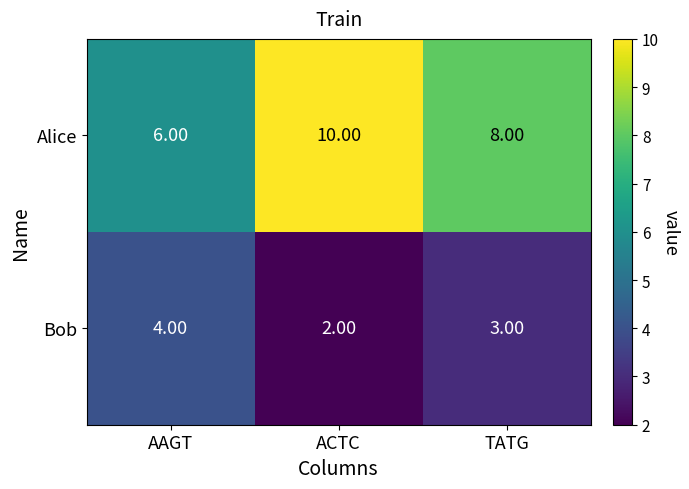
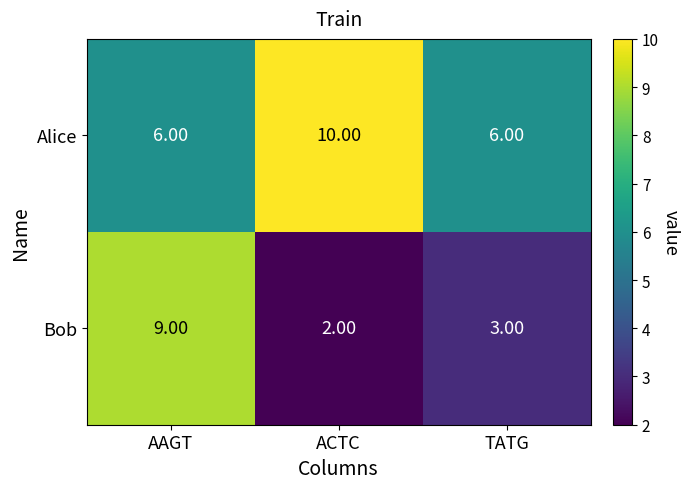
  {
    "Alice": {
      "AAGT": 6.00,
      "ACTC": 10.00,
-     "TATG": 8.00
+     "TATG": 6.00
    },
    "Bob": {
-     "AAGT": 4.00,
+     "AAGT": 9.00,
      "ACTC": 2.00,
      "TATG": 3.00
    }
  }
